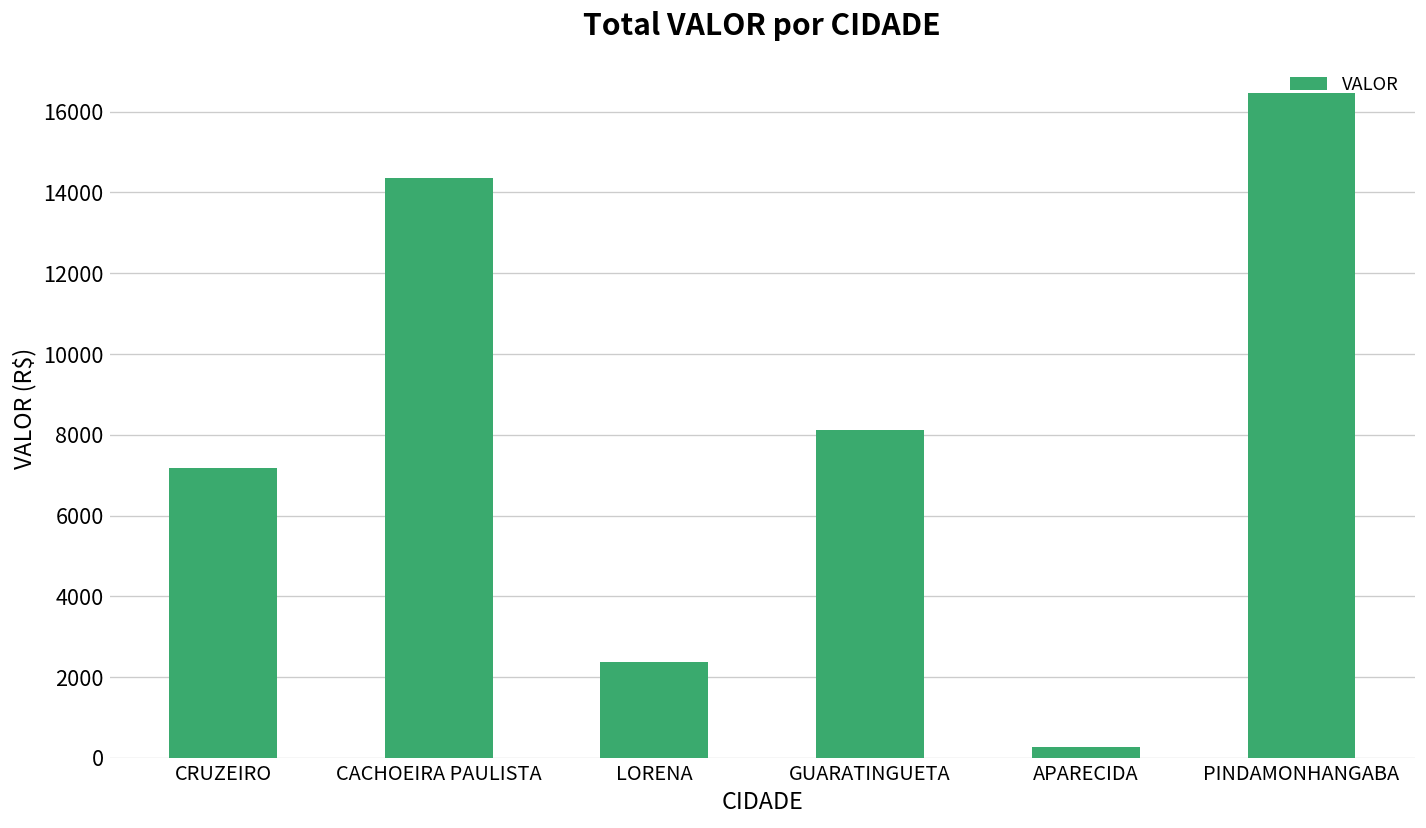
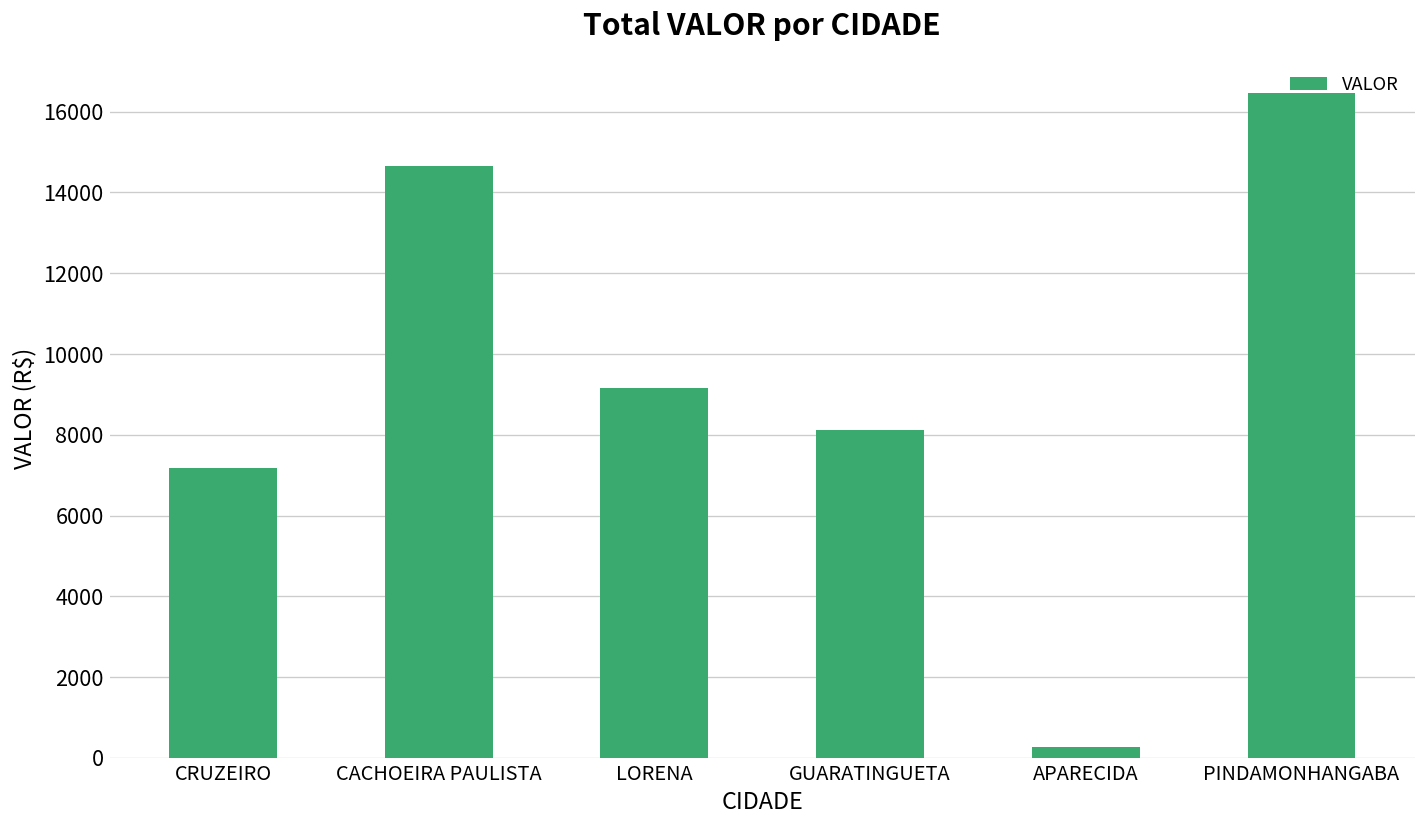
  {
    "CRUZEIRO": 7200,
-   "CACHOEIRA PAULISTA": 14400,
-   "LORENA": 2400,
+   "CACHOEIRA PAULISTA": 14700,
+   "LORENA": 9100,
    "GUARATINGUETA": 8100,
    "APARECIDA": 300,
    "PINDAMONHANGABA": 16500
  }
